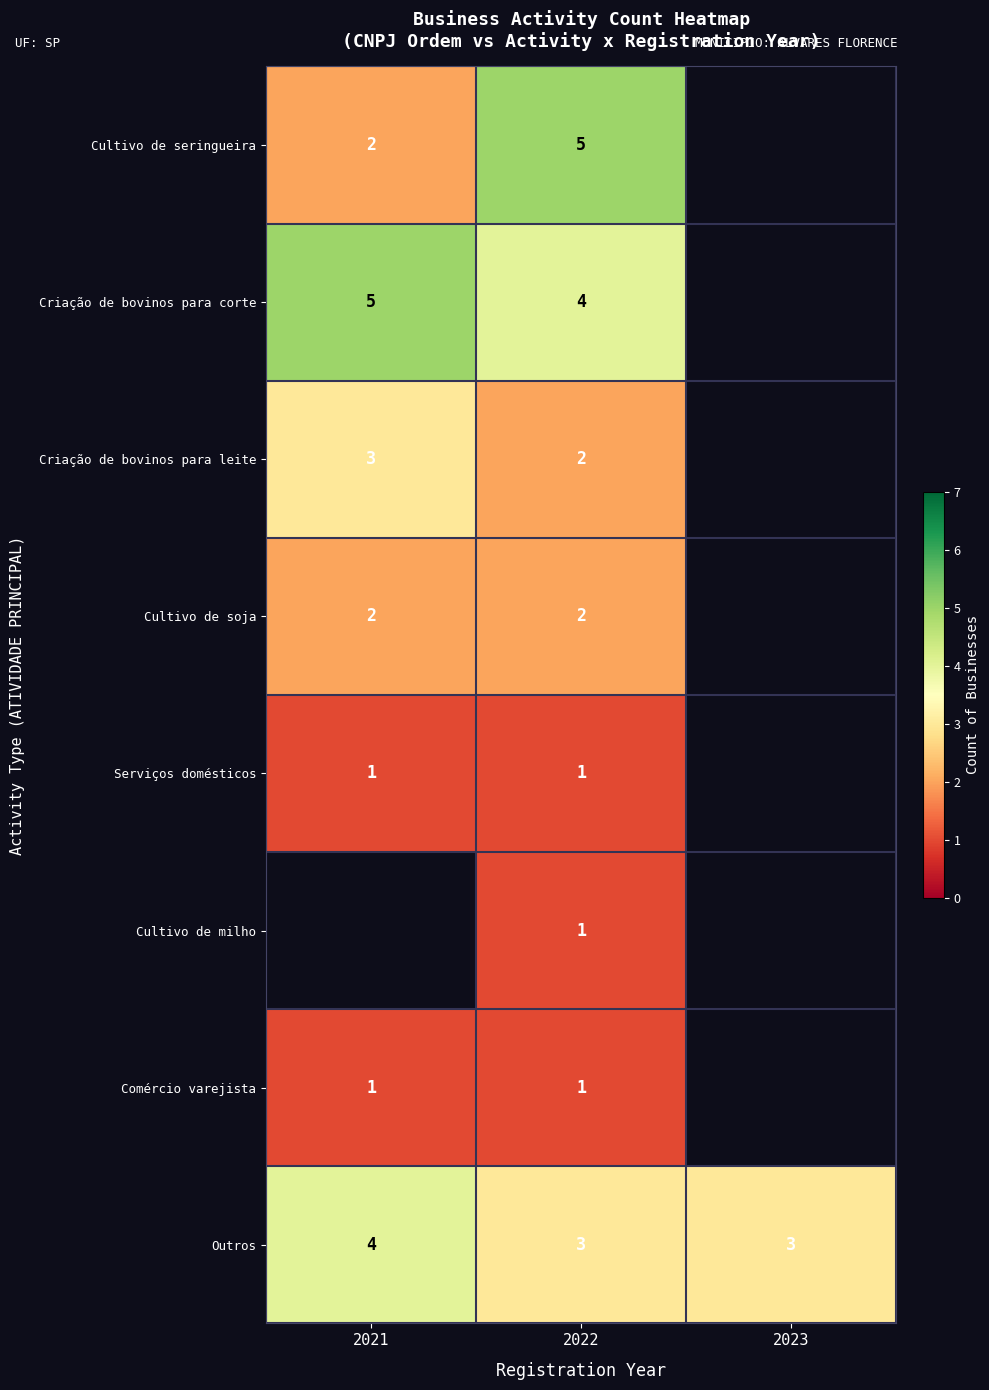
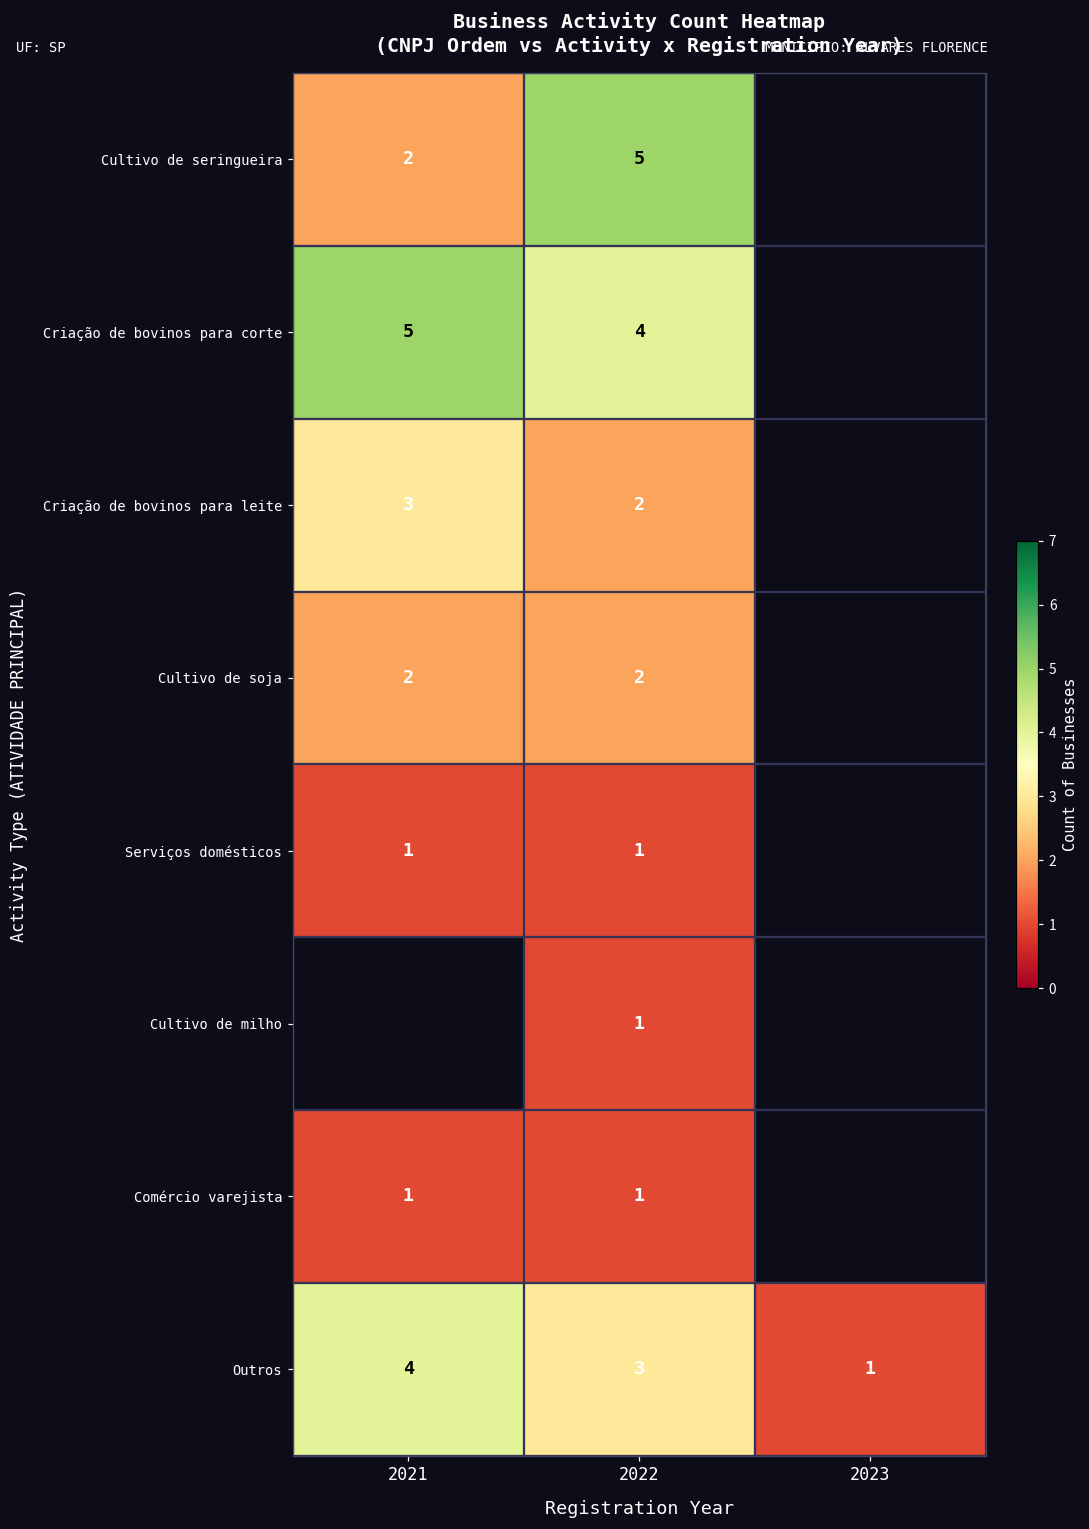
  {
    "Cultivo de seringueira": {
      "2021": 2,
      "2022": 5
    },
    "Criação de bovinos para corte": {
      "2021": 5,
      "2022": 4
    },
    "Criação de bovinos para leite": {
      "2021": 3,
      "2022": 2
    },
    "Cultivo de soja": {
      "2021": 2,
      "2022": 2
    },
    "Serviços domésticos": {
      "2021": 1,
      "2022": 1
    },
    "Cultivo de milho": {
      "2022": 1
    },
    "Comércio varejista": {
      "2021": 1,
      "2022": 1
    },
    "Outros": {
      "2021": 4,
      "2022": 3,
-     "2023": 3
+     "2023": 1
    }
  }
